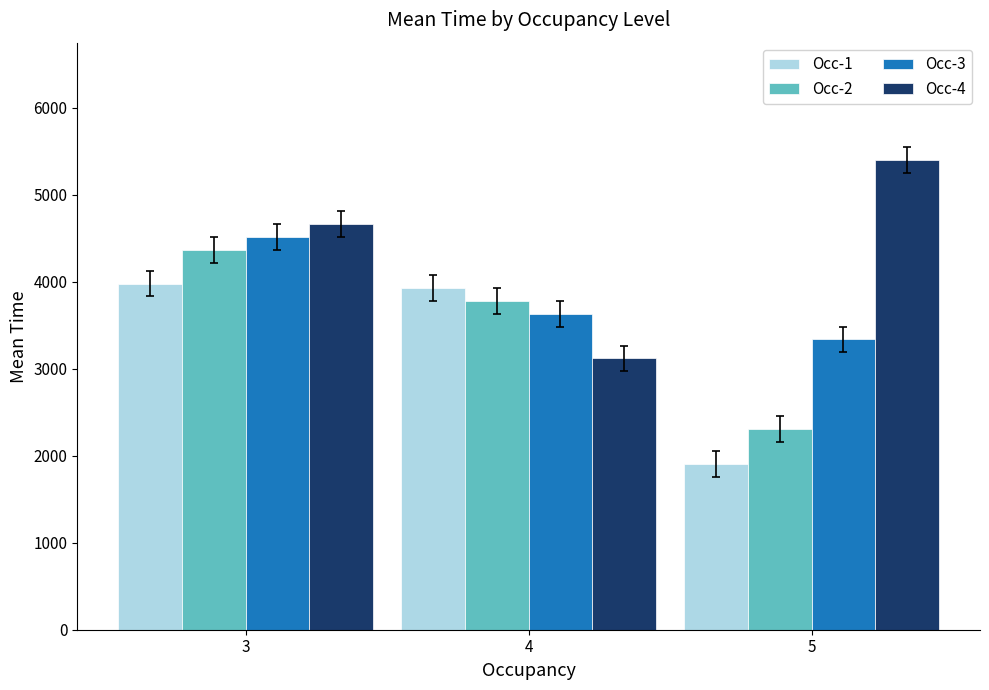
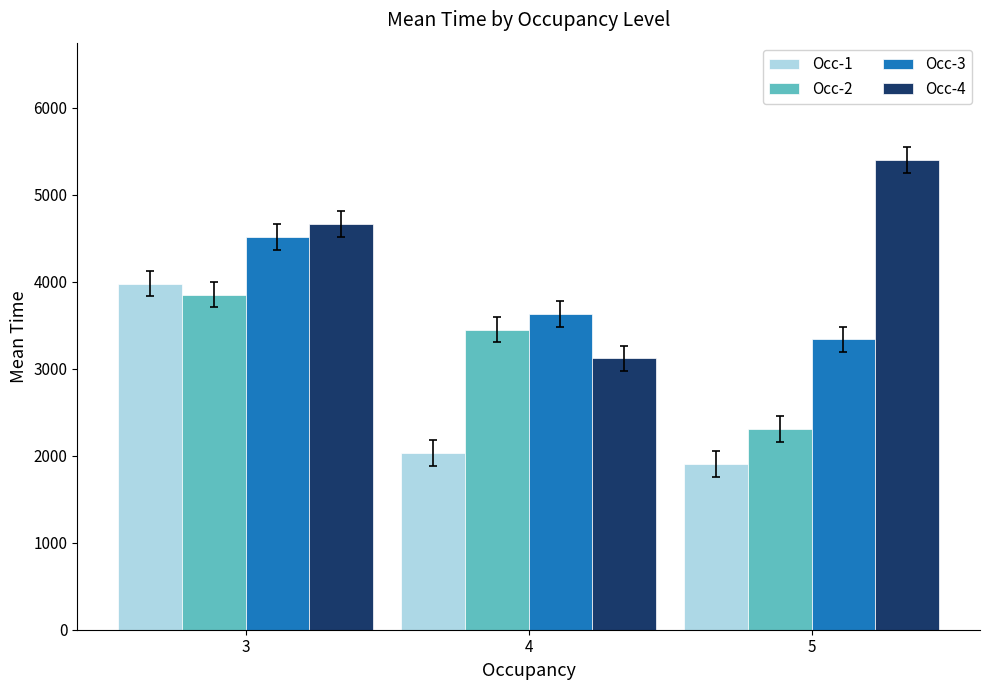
  {
    "Occ-1": {
      "3": 4000,
-     "4": 3900,
+     "4": 2000,
      "5": 1900
    },
    "Occ-2": {
-     "3": 4400,
-     "4": 3800,
+     "3": 3900,
+     "4": 3500,
      "5": 2300
    },
    "Occ-4": {
      "3": 4700,
      "4": 3100,
      "5": 5400
    }
  }
